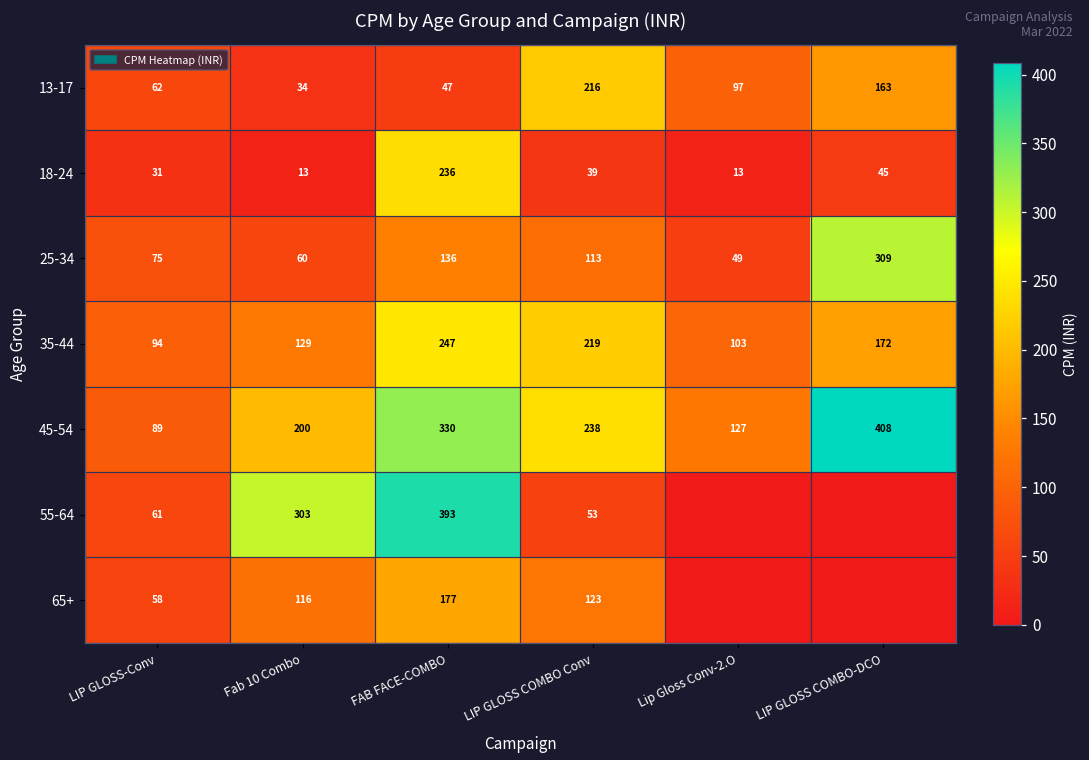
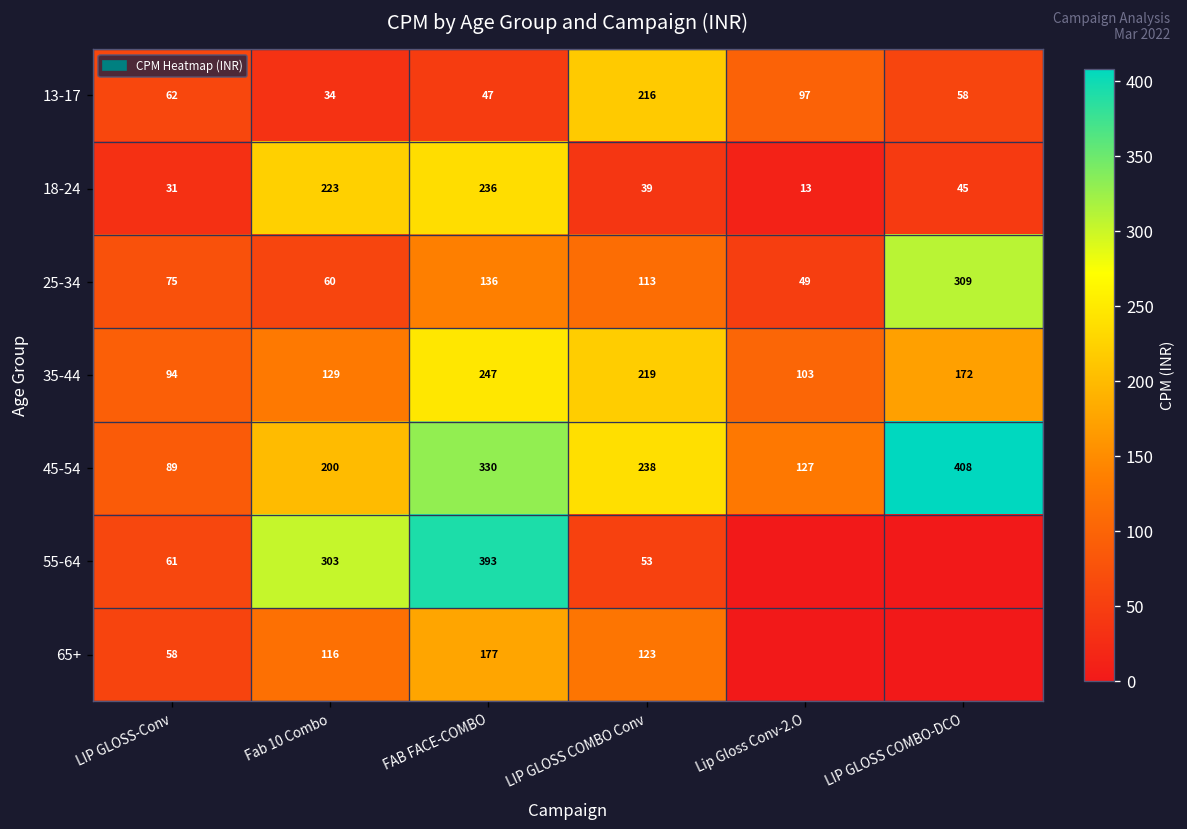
  {
    "13-17": {
      "LIP GLOSS-Conv": 62,
      "Fab 10 Combo": 34,
      "FAB FACE-COMBO": 47,
      "LIP GLOSS COMBO Conv": 216,
      "Lip Gloss Conv-2.O": 97,
-     "LIP GLOSS COMBO-DCO": 163
+     "LIP GLOSS COMBO-DCO": 58
    },
    "18-24": {
      "LIP GLOSS-Conv": 31,
-     "Fab 10 Combo": 13,
+     "Fab 10 Combo": 223,
      "FAB FACE-COMBO": 236,
      "LIP GLOSS COMBO Conv": 39,
      "Lip Gloss Conv-2.O": 13,
      "LIP GLOSS COMBO-DCO": 45
    },
    "25-34": {
      "LIP GLOSS-Conv": 75,
      "Fab 10 Combo": 60,
      "FAB FACE-COMBO": 136,
      "LIP GLOSS COMBO Conv": 113,
      "Lip Gloss Conv-2.O": 49,
      "LIP GLOSS COMBO-DCO": 309
    },
    "35-44": {
      "LIP GLOSS-Conv": 94,
      "Fab 10 Combo": 129,
      "FAB FACE-COMBO": 247,
      "LIP GLOSS COMBO Conv": 219,
      "Lip Gloss Conv-2.O": 103,
      "LIP GLOSS COMBO-DCO": 172
    },
    "45-54": {
      "LIP GLOSS-Conv": 89,
      "Fab 10 Combo": 200,
      "FAB FACE-COMBO": 330,
      "LIP GLOSS COMBO Conv": 238,
      "Lip Gloss Conv-2.O": 127,
      "LIP GLOSS COMBO-DCO": 408
    },
    "55-64": {
      "LIP GLOSS-Conv": 61,
      "Fab 10 Combo": 303,
      "FAB FACE-COMBO": 393,
      "LIP GLOSS COMBO Conv": 53
    },
    "65+": {
      "LIP GLOSS-Conv": 58,
      "Fab 10 Combo": 116,
      "FAB FACE-COMBO": 177,
      "LIP GLOSS COMBO Conv": 123
    }
  }
